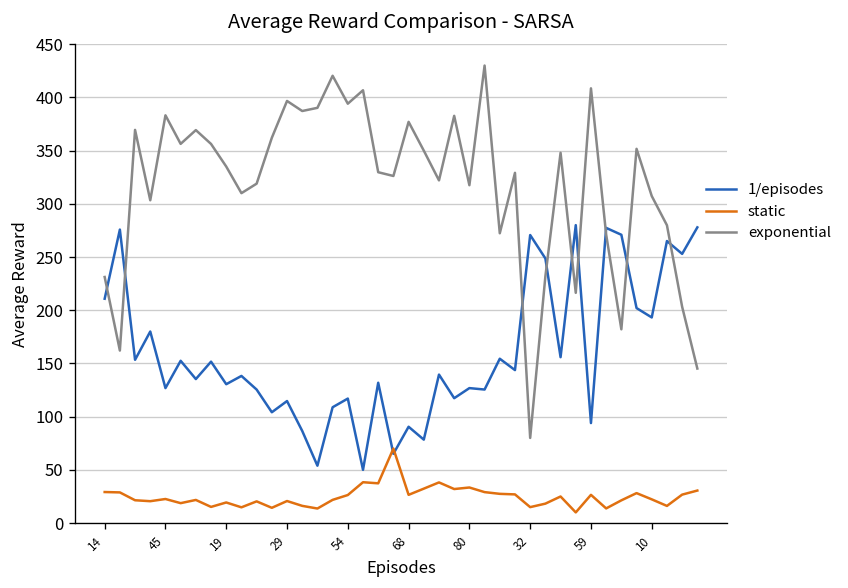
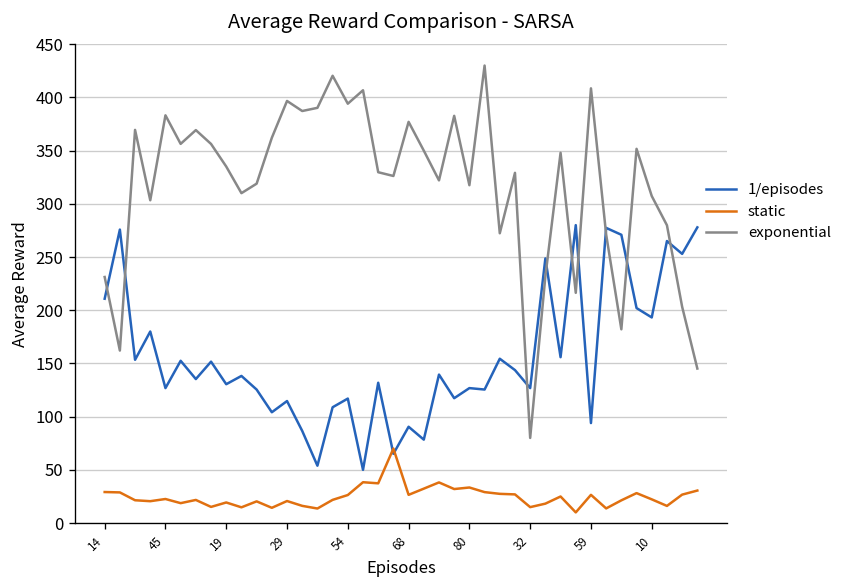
  {
    "1/episodes": {
      "45": 130,
      "54": 120,
      "68": 90,
      "80": 130,
-     "32": 270,
+     "32": 130,
      "59": 90
    },
    "static": {
      "45": 20,
      "54": 30,
      "68": 30,
      "80": 30,
      "32": 10,
      "59": 30
    },
    "exponential": {
      "45": 380,
      "54": 390,
      "68": 380,
      "80": 320,
      "32": 80,
      "59": 410
    }
  }
